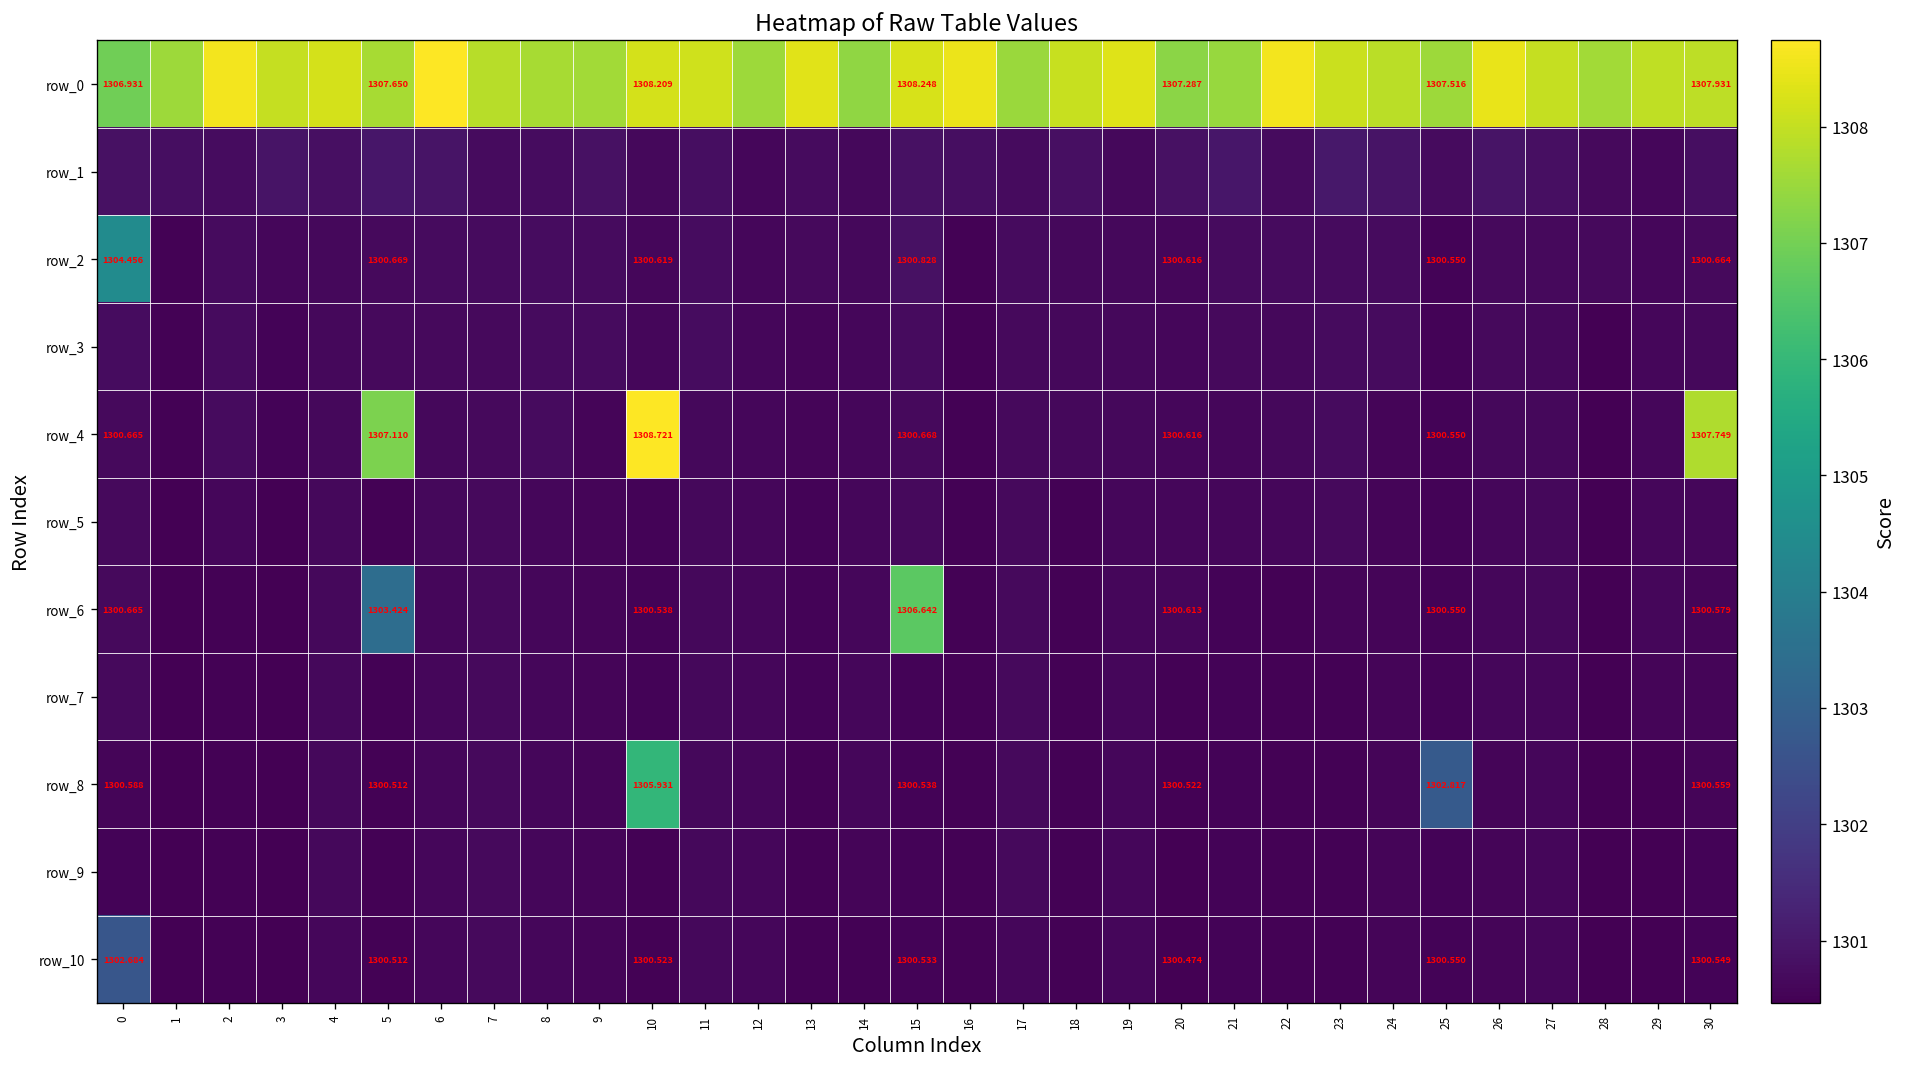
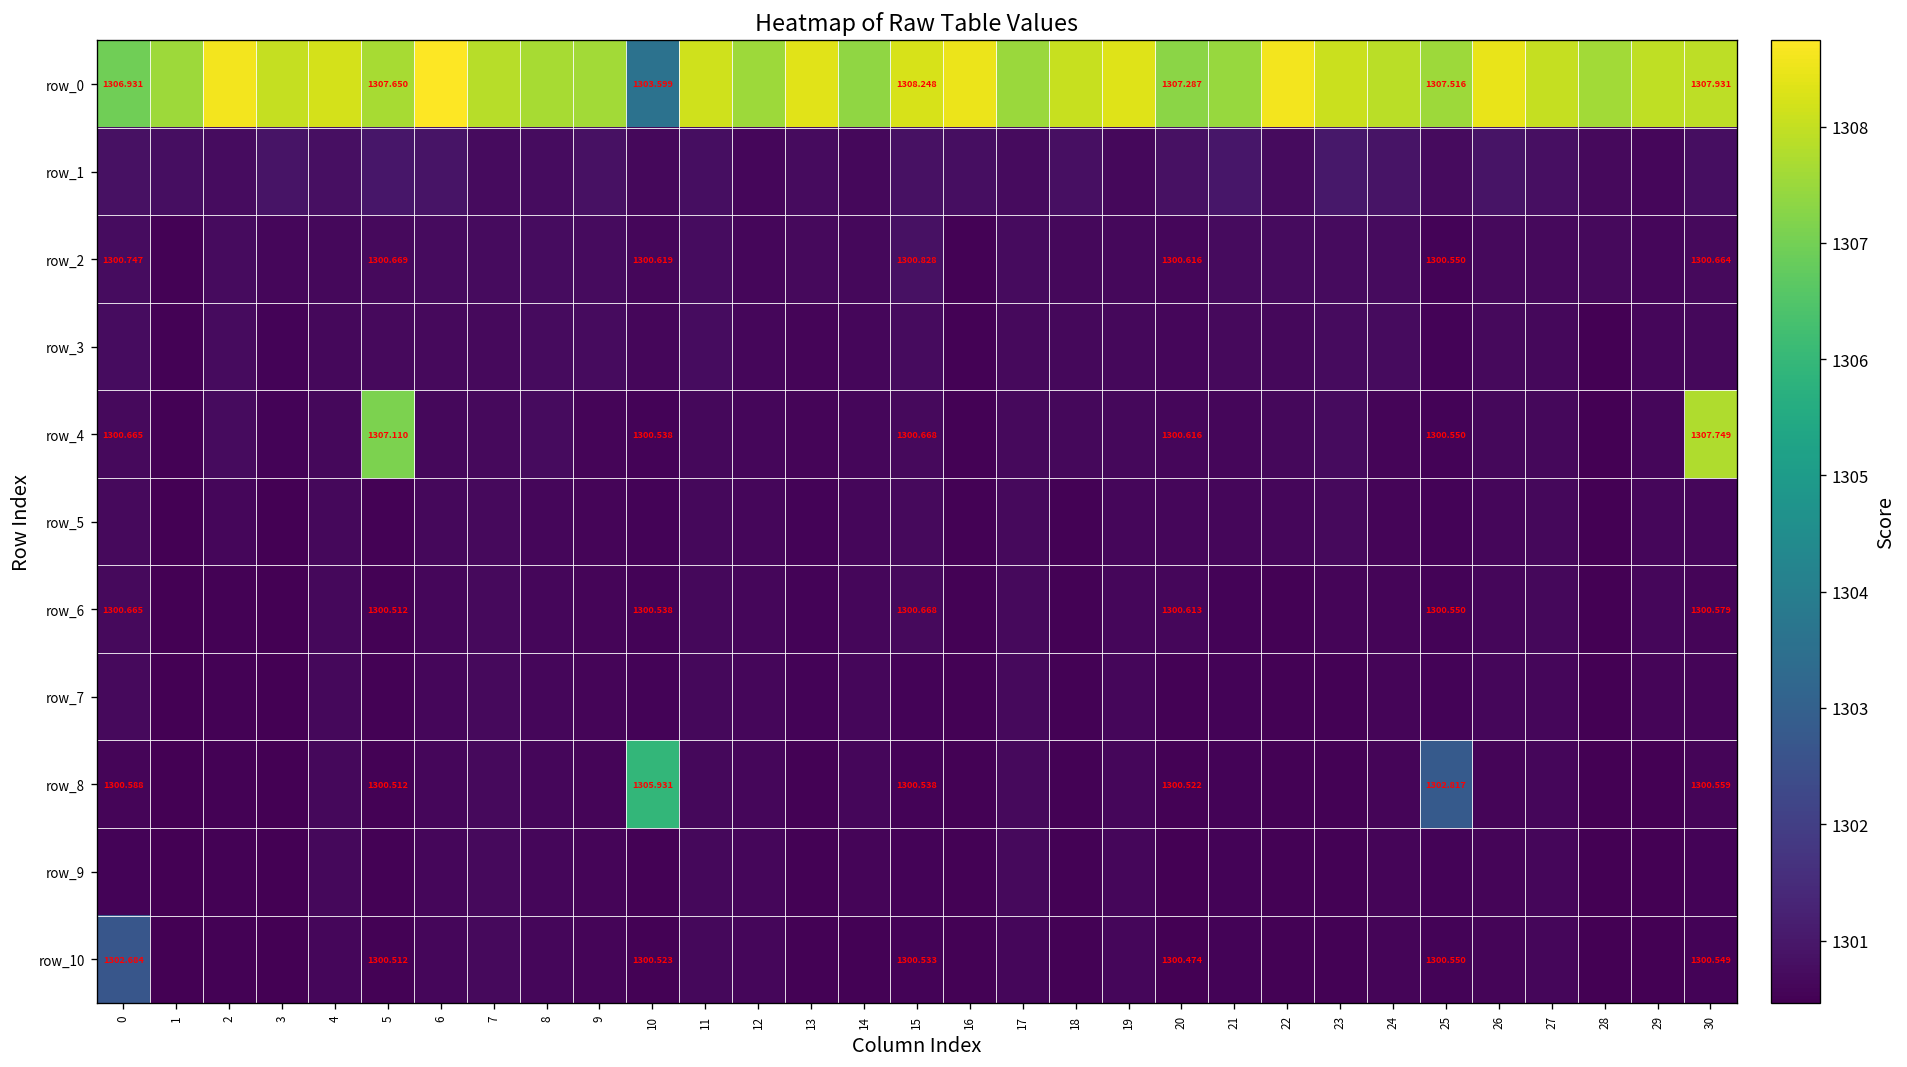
  {
    "row_0": {
      "0": 1306.931,
      "5": 1307.650,
-     "10": 1308.209,
+     "10": 1303.599,
      "15": 1308.248,
      "20": 1307.287,
      "25": 1307.516,
      "30": 1307.931
    },
    "row_2": {
-     "0": 1304.456,
+     "0": 1300.747,
      "5": 1300.669,
      "10": 1300.619,
      "15": 1300.828,
      "20": 1300.616,
      "25": 1300.550,
      "30": 1300.664
    },
    "row_4": {
      "0": 1300.665,
      "5": 1307.110,
-     "10": 1308.721,
+     "10": 1300.538,
      "15": 1300.668,
      "20": 1300.616,
      "25": 1300.550,
      "30": 1307.749
    },
    "row_6": {
      "0": 1300.665,
-     "5": 1303.424,
+     "5": 1300.512,
      "10": 1300.538,
-     "15": 1306.642,
+     "15": 1300.668,
      "20": 1300.613,
      "25": 1300.550,
      "30": 1300.579
    },
    "row_8": {
      "0": 1300.588,
      "5": 1300.512,
      "10": 1305.931,
      "15": 1300.538,
      "20": 1300.522,
      "25": 1302.817,
      "30": 1300.559
    },
    "row_10": {
      "0": 1302.684,
      "5": 1300.512,
      "10": 1300.523,
      "15": 1300.533,
      "20": 1300.474,
      "25": 1300.550,
      "30": 1300.549
    }
  }
